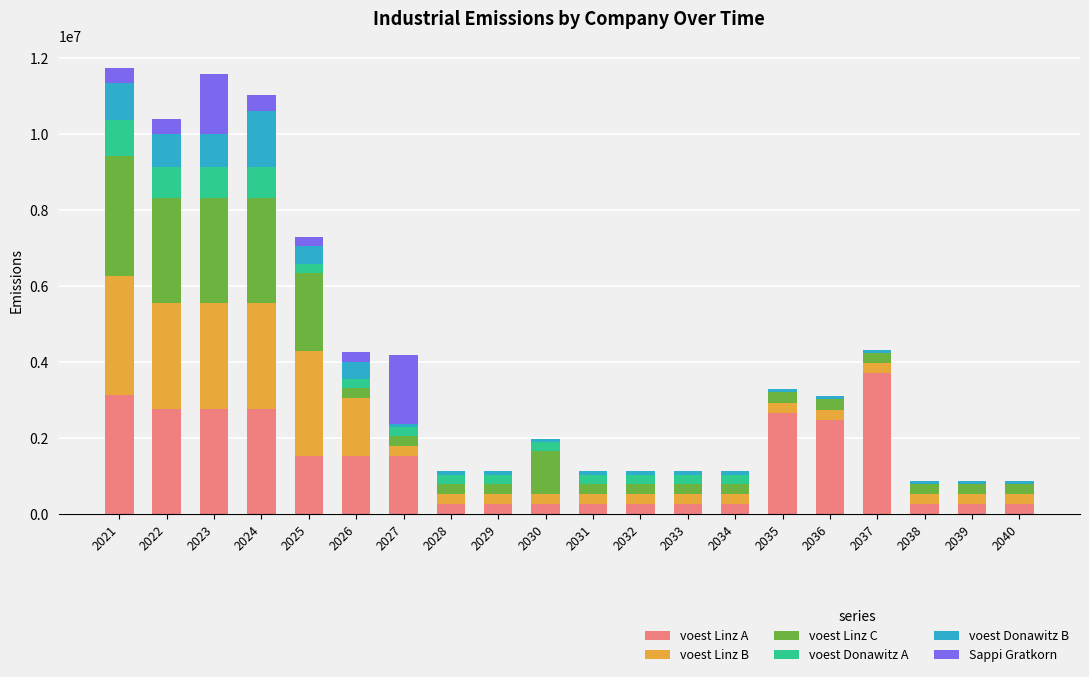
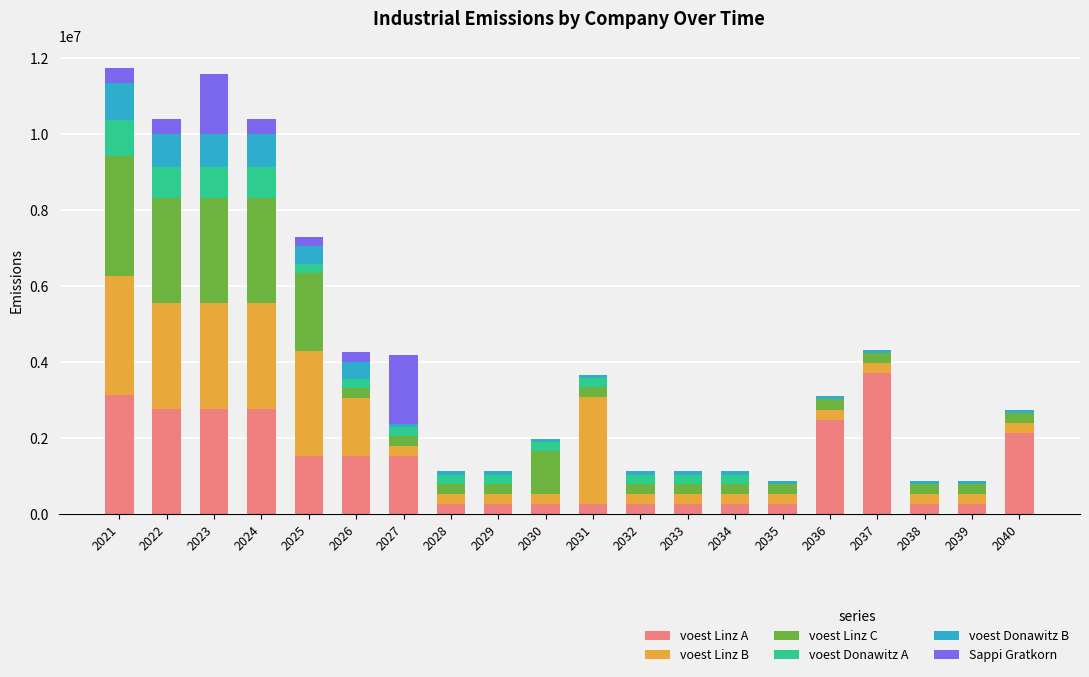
  {
    "voest Linz A": {
      "2021": 3100000,
      "2022": 2800000,
      "2023": 2800000,
      "2024": 2800000,
      "2025": 1500000,
      "2026": 1500000,
      "2027": 1500000,
      "2028": 300000,
      "2029": 300000,
      "2030": 300000,
      "2031": 300000,
      "2032": 300000,
      "2033": 300000,
      "2034": 300000,
-     "2035": 2700000,
+     "2035": 300000,
      "2036": 2500000,
      "2037": 3700000,
      "2038": 300000,
      "2039": 300000,
-     "2040": 300000
+     "2040": 2100000
    },
    "voest Linz B": {
      "2021": 3100000,
      "2022": 2800000,
      "2023": 2800000,
      "2024": 2800000,
      "2025": 2800000,
      "2026": 1500000,
      "2027": 300000,
      "2028": 300000,
      "2029": 300000,
      "2030": 300000,
-     "2031": 300000,
+     "2031": 2800000,
      "2032": 300000,
      "2033": 300000,
      "2034": 300000,
      "2035": 300000,
      "2036": 300000,
      "2037": 300000,
      "2038": 300000,
      "2039": 300000,
      "2040": 300000
    },
    "voest Linz C": {
      "2021": 3100000,
      "2022": 2800000,
      "2023": 2800000,
      "2024": 2800000,
      "2025": 2100000,
      "2026": 300000,
      "2027": 300000,
      "2028": 300000,
      "2029": 300000,
      "2030": 1100000,
      "2031": 300000,
      "2032": 300000,
      "2033": 300000,
      "2034": 300000,
      "2035": 300000,
      "2036": 300000,
      "2037": 300000,
      "2038": 300000,
      "2039": 300000,
      "2040": 300000
    },
    "voest Donawitz A": {
      "2021": 1000000,
      "2022": 800000,
      "2023": 800000,
      "2024": 800000,
      "2025": 200000,
      "2026": 200000,
      "2027": 200000,
      "2028": 200000,
      "2029": 200000,
      "2030": 200000,
      "2031": 200000,
      "2032": 200000,
      "2033": 200000,
      "2034": 200000,
      "2035": 0,
      "2036": 0,
      "2037": 0,
      "2038": 0,
      "2039": 0,
      "2040": 0
    },
    "voest Donawitz B": {
      "2021": 1000000,
      "2022": 800000,
      "2023": 800000,
-     "2024": 1500000,
+     "2024": 800000,
      "2025": 500000,
      "2026": 500000,
      "2027": 100000,
      "2028": 100000,
      "2029": 100000,
      "2030": 100000,
      "2031": 100000,
      "2032": 100000,
      "2033": 100000,
      "2034": 100000,
      "2035": 100000,
      "2036": 100000,
      "2037": 100000,
      "2038": 100000,
      "2039": 100000,
      "2040": 100000
    },
    "Sappi Gratkorn": {
      "2021": 400000,
      "2022": 400000,
      "2023": 1600000,
      "2024": 400000,
      "2025": 200000,
      "2026": 200000,
      "2027": 1800000,
      "2028": 0,
      "2029": 0,
      "2030": 0,
      "2031": 0,
      "2032": 0,
      "2033": 0,
      "2034": 0,
      "2035": 0,
      "2036": 0,
      "2037": 0,
      "2038": 0,
      "2039": 0,
      "2040": 0
    }
  }
